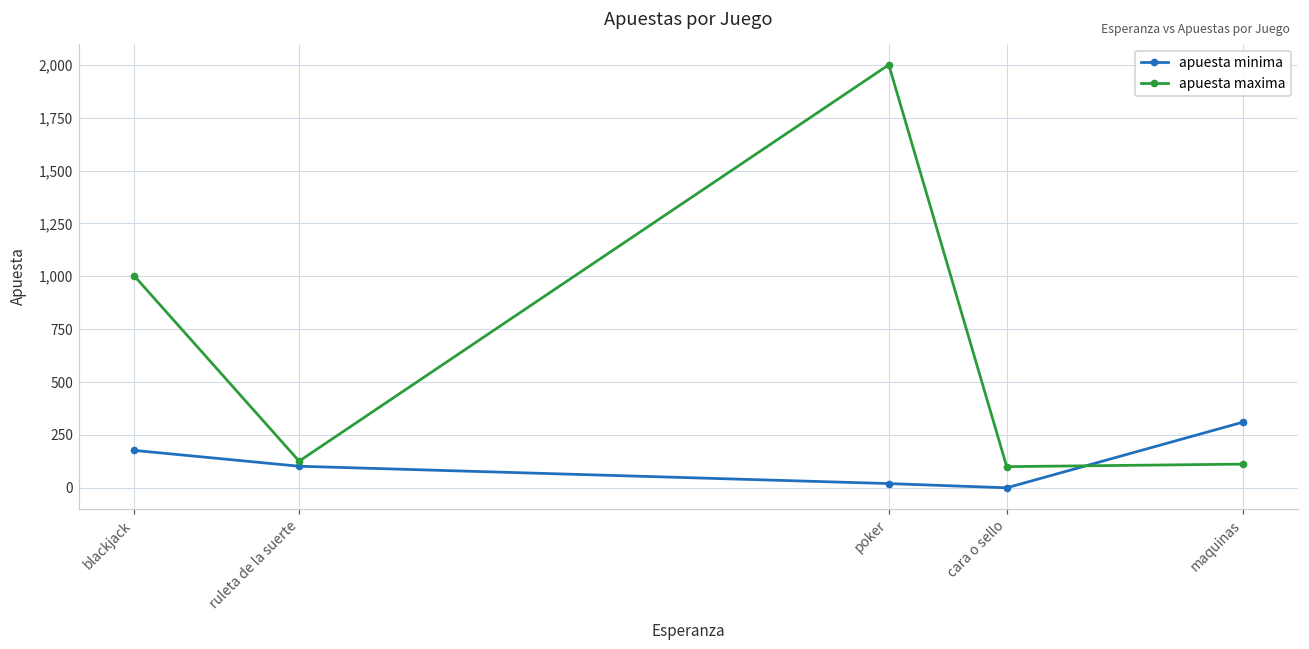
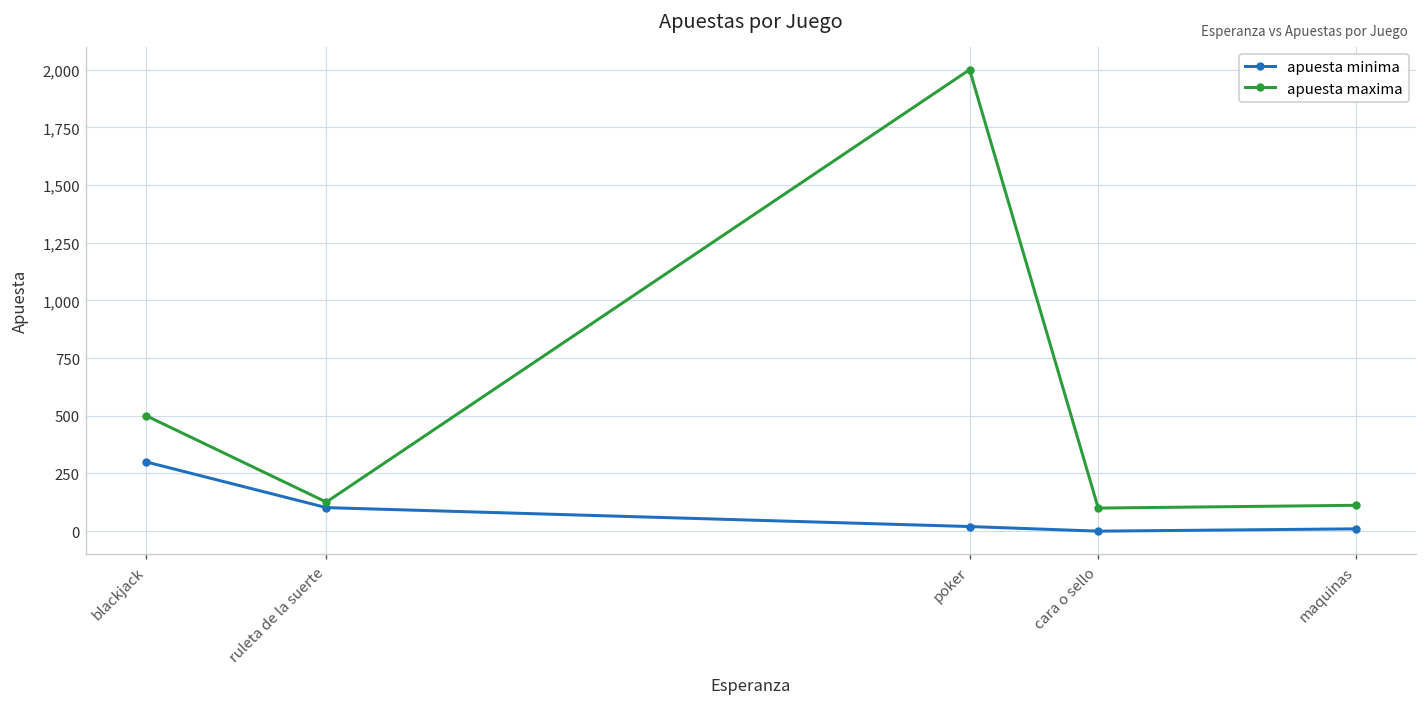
  {
    "apuesta minima": {
-     "blackjack": "180",
+     "blackjack": "300",
      "ruleta de la suerte": "100",
      "poker": "20",
      "cara o sello": "0",
-     "maquinas": "310"
+     "maquinas": "10"
    },
    "apuesta maxima": {
-     "blackjack": "1,000",
+     "blackjack": "500",
      "ruleta de la suerte": "130",
      "poker": "2,000",
      "cara o sello": "100",
      "maquinas": "110"
    }
  }
